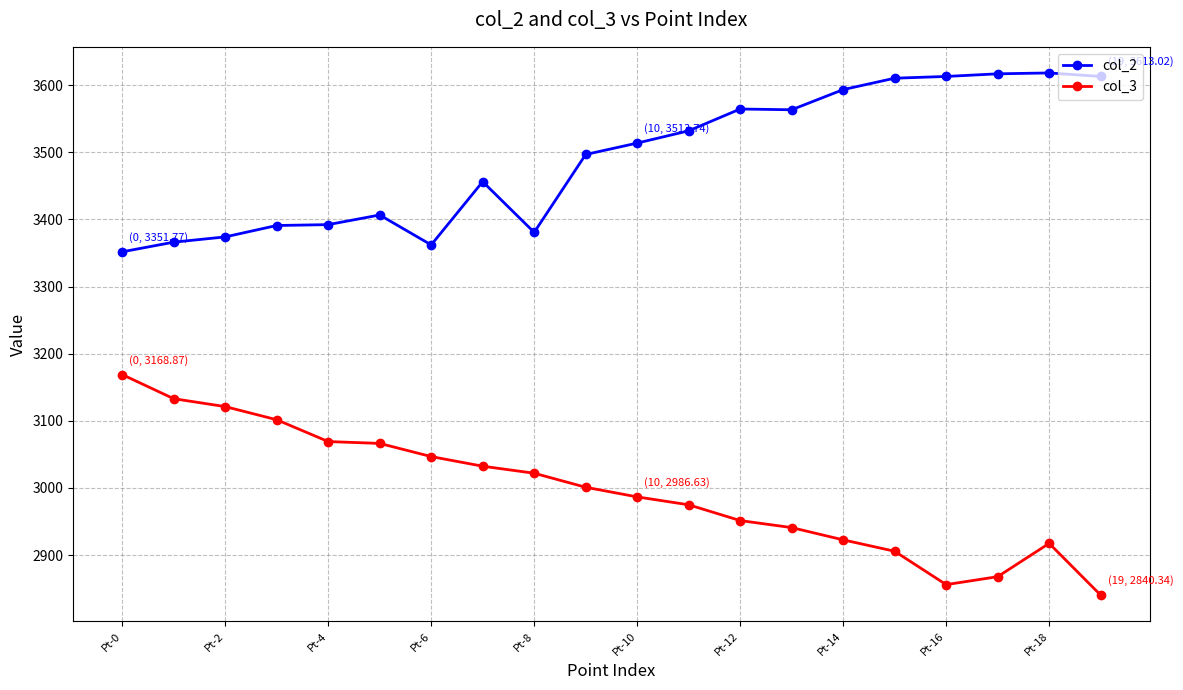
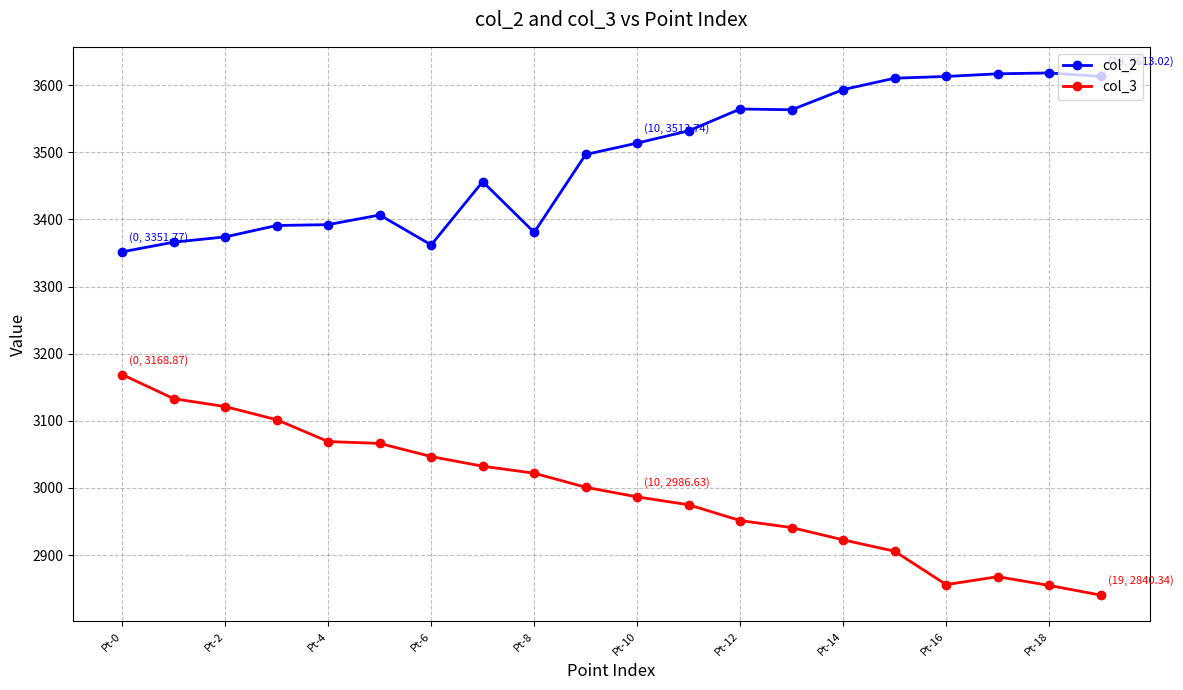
  {
    "col_2": {
      "Pt-2": 3370,
      "Pt-4": 3390,
      "Pt-6": 3360,
      "Pt-8": 3380,
      "Pt-10": 3510,
      "Pt-12": 3560,
      "Pt-14": 3590,
      "Pt-16": 3610,
      "Pt-18": 3620
    },
    "col_3": {
      "Pt-2": 3120,
      "Pt-4": 3070,
      "Pt-6": 3050,
      "Pt-8": 3020,
      "Pt-12": 2950,
      "Pt-14": 2920,
      "Pt-16": 2860,
-     "Pt-18": 2920
+     "Pt-18": 2850
    }
  }
